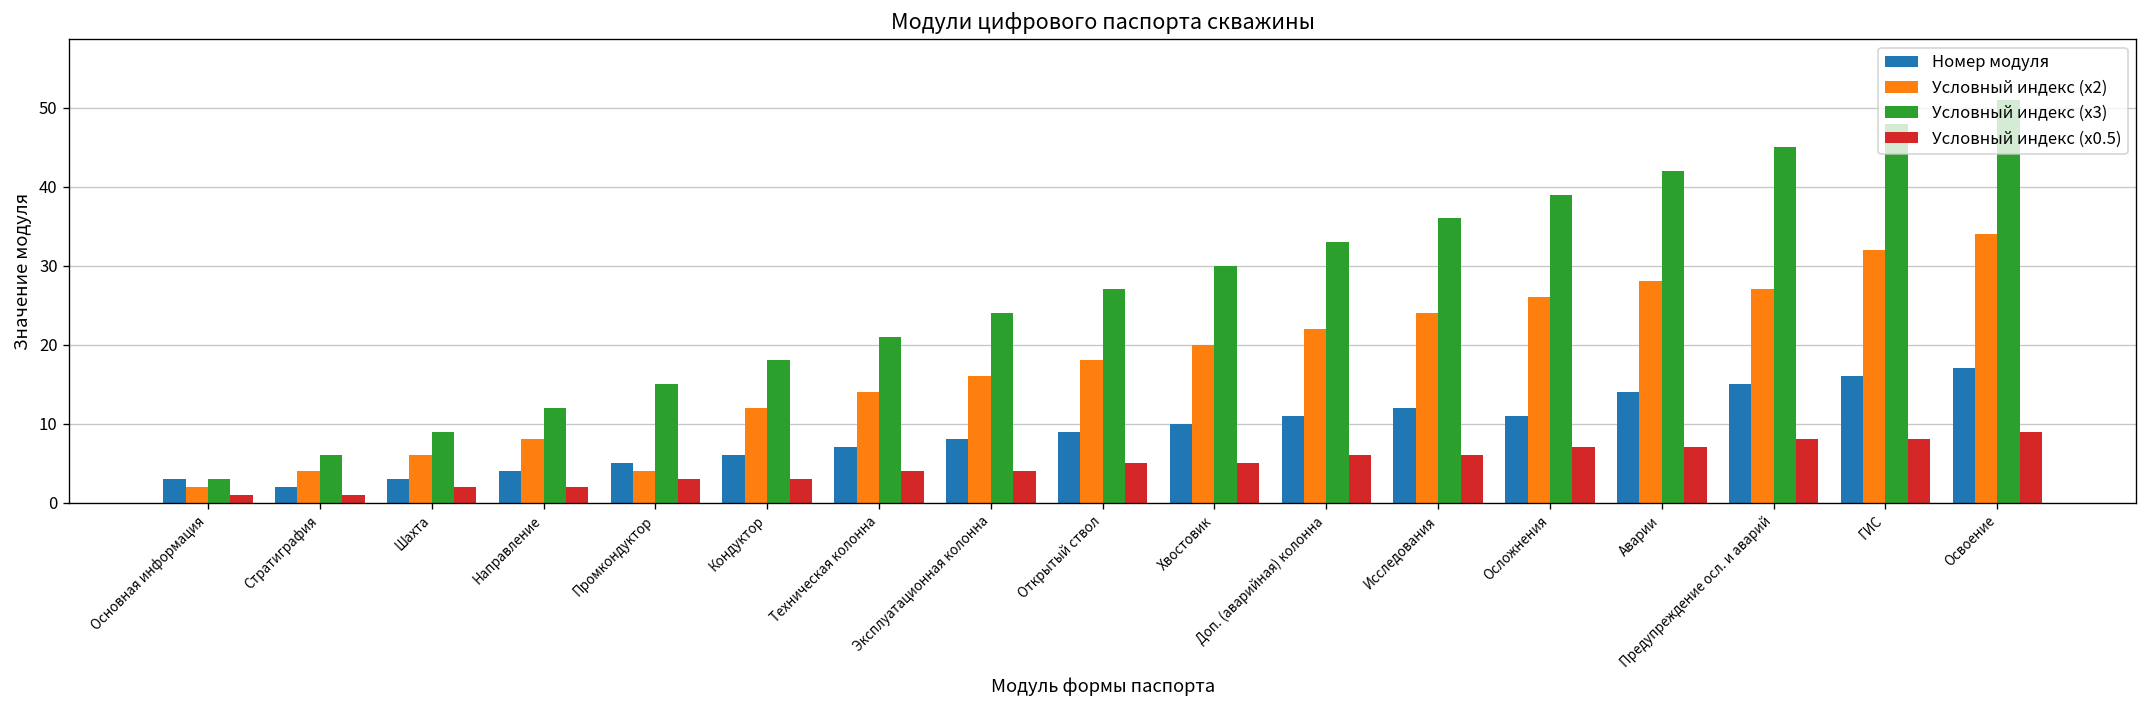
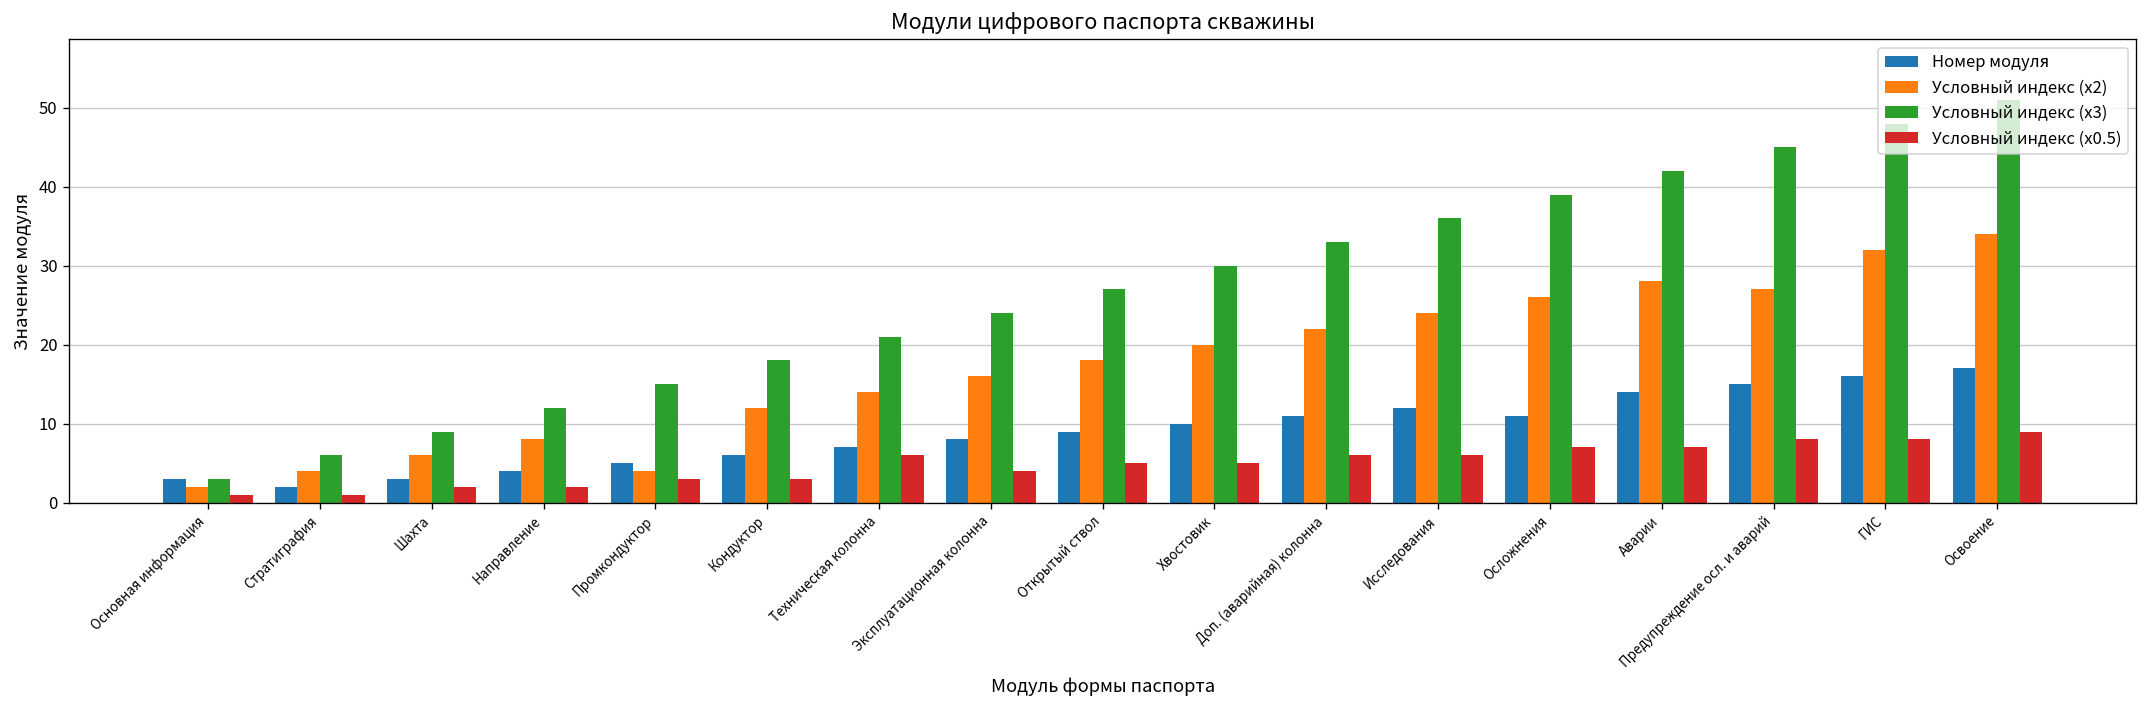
  {
    "Номер модуля": {
      "Основная информация": 3,
      "Стратиграфия": 2,
      "Шахта": 3,
      "Направление": 4,
      "Промкондуктор": 5,
      "Кондуктор": 6,
      "Техническая колонна": 7,
      "Эксплуатационная колонна": 8,
      "Открытый ствол": 9,
      "Хвостовик": 10,
      "Доп. (аварийная) колонна": 11,
      "Исследования": 12,
      "Осложнения": 11,
      "Аварии": 14,
      "Предупреждение осл. и аварий": 15,
      "ГИС": 16,
      "Освоение": 17
    },
    "Условный индекс (x2)": {
      "Основная информация": 2,
      "Стратиграфия": 4,
      "Шахта": 6,
      "Направление": 8,
      "Промкондуктор": 4,
      "Кондуктор": 12,
      "Техническая колонна": 14,
      "Эксплуатационная колонна": 16,
      "Открытый ствол": 18,
      "Хвостовик": 20,
      "Доп. (аварийная) колонна": 22,
      "Исследования": 24,
      "Осложнения": 26,
      "Аварии": 28,
      "Предупреждение осл. и аварий": 27,
      "ГИС": 32,
      "Освоение": 34
    },
    "Условный индекс (x3)": {
      "Основная информация": 3,
      "Стратиграфия": 6,
      "Шахта": 9,
      "Направление": 12,
      "Промкондуктор": 15,
      "Кондуктор": 18,
      "Техническая колонна": 21,
      "Эксплуатационная колонна": 24,
      "Открытый ствол": 27,
      "Хвостовик": 30,
      "Доп. (аварийная) колонна": 33,
      "Исследования": 36,
      "Осложнения": 39,
      "Аварии": 42,
      "Предупреждение осл. и аварий": 45
    },
    "Условный индекс (x0.5)": {
      "Основная информация": 1,
      "Стратиграфия": 1,
      "Шахта": 2,
      "Направление": 2,
      "Промкондуктор": 3,
      "Кондуктор": 3,
-     "Техническая колонна": 4,
+     "Техническая колонна": 6,
      "Эксплуатационная колонна": 4,
      "Открытый ствол": 5,
      "Хвостовик": 5,
      "Доп. (аварийная) колонна": 6,
      "Исследования": 6,
      "Осложнения": 7,
      "Аварии": 7,
      "Предупреждение осл. и аварий": 8,
      "ГИС": 8,
      "Освоение": 9
    }
  }
